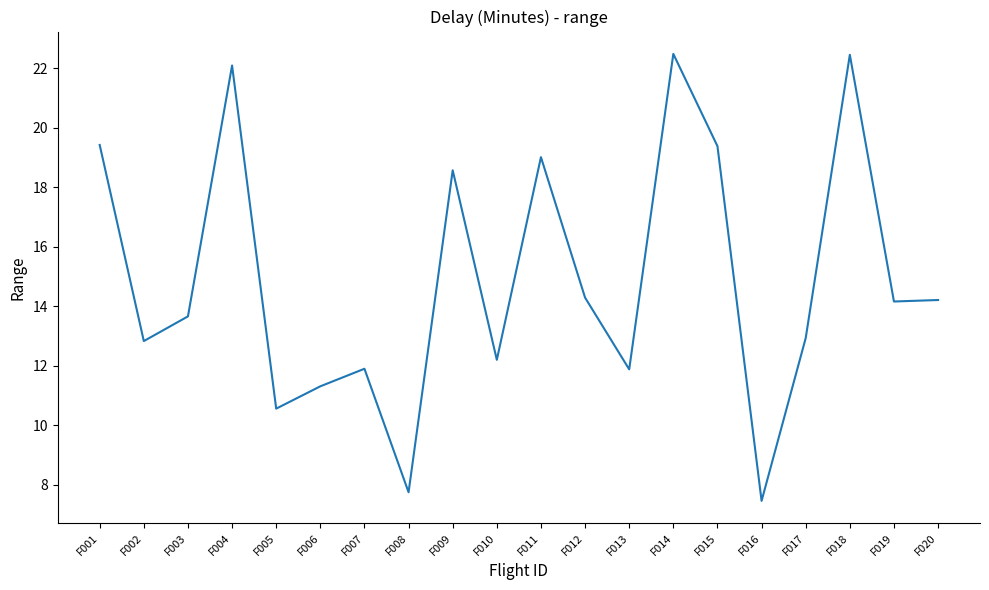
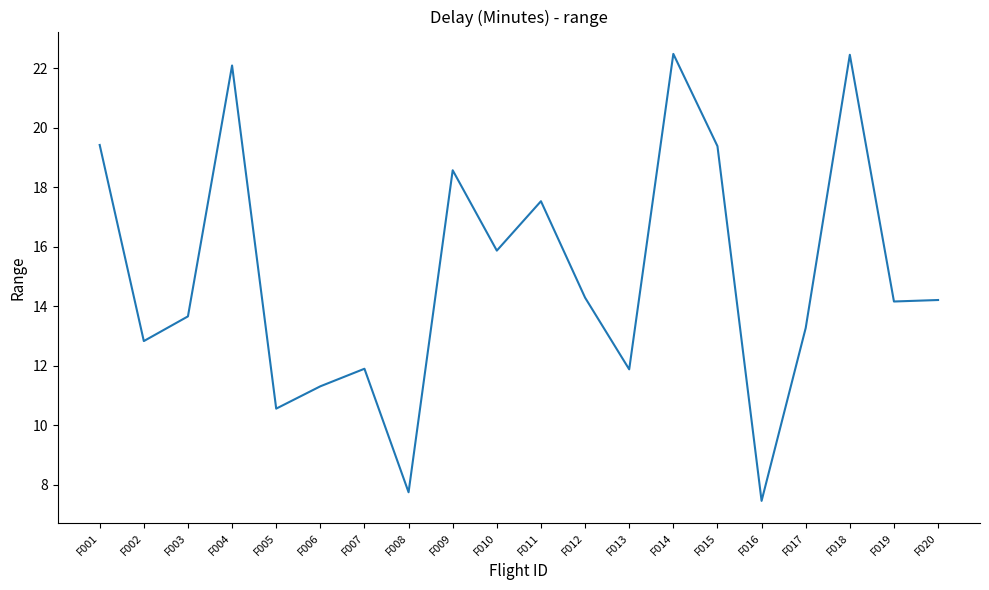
  {
    "F001": 19.4,
    "F002": 12.8,
    "F003": 13.7,
    "F004": 22.1,
    "F005": 10.6,
    "F006": 11.3,
    "F007": 11.9,
    "F008": 7.8,
    "F009": 18.6,
-   "F010": 12.2,
-   "F011": 19.0,
+   "F010": 15.9,
+   "F011": 17.5,
    "F012": 14.3,
    "F013": 11.9,
    "F014": 22.5,
    "F015": 19.4,
    "F016": 7.5,
-   "F017": 12.9,
+   "F017": 13.3,
    "F018": 22.5,
    "F019": 14.2,
    "F020": 14.2
  }
